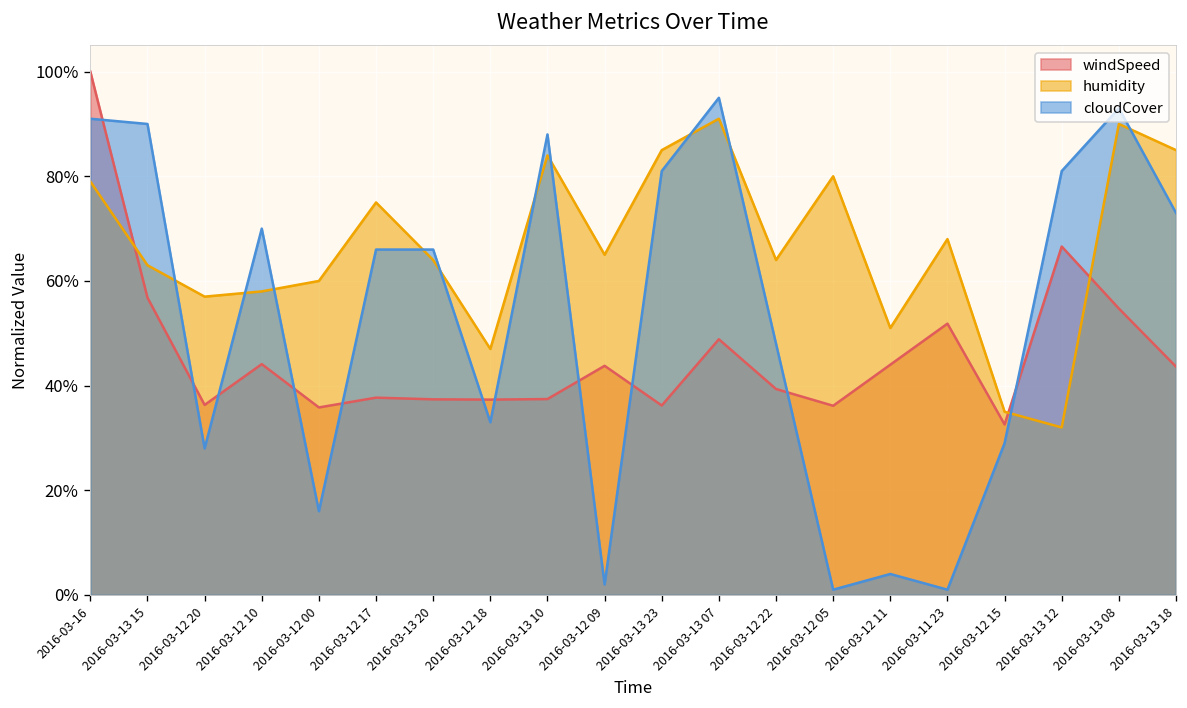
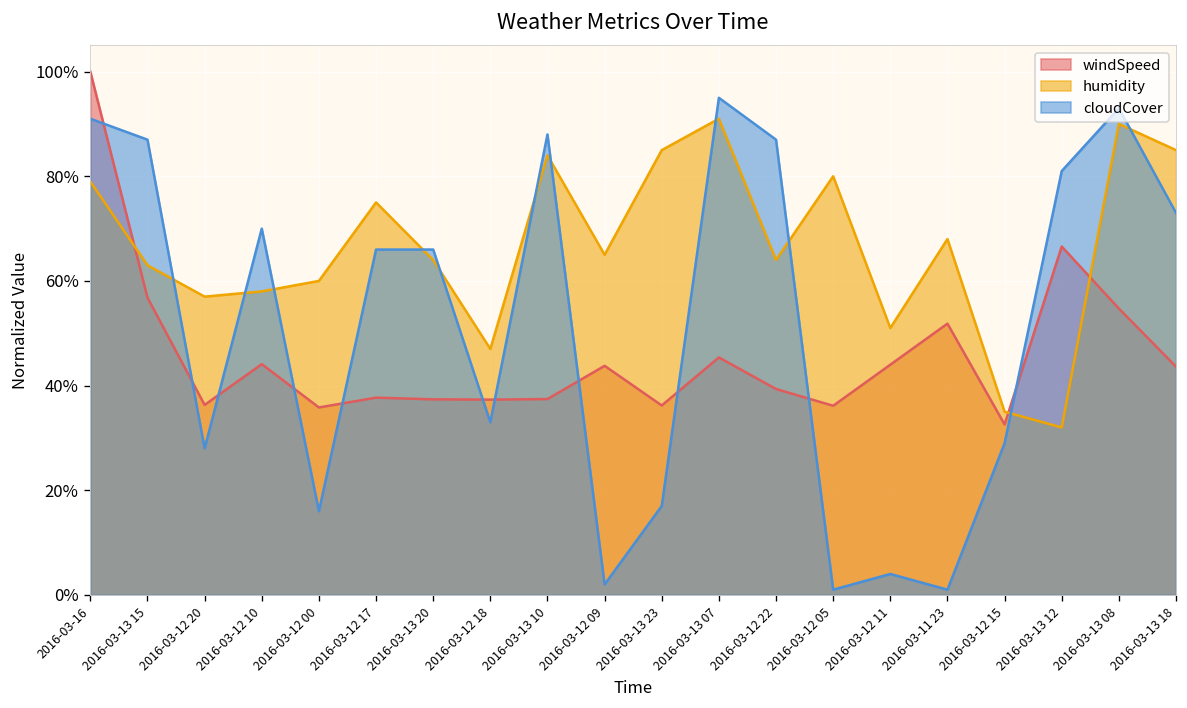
  {
    "windSpeed": {
      "2016-03-16": "100%",
      "2016-03-13 15": "57%",
      "2016-03-12 20": "36%",
      "2016-03-12 10": "44%",
      "2016-03-12 00": "36%",
      "2016-03-12 17": "38%",
      "2016-03-13 20": "37%",
      "2016-03-12 18": "37%",
      "2016-03-13 10": "37%",
      "2016-03-12 09": "44%",
      "2016-03-13 23": "36%",
-     "2016-03-13 07": "49%",
+     "2016-03-13 07": "45%",
      "2016-03-12 22": "39%",
      "2016-03-12 05": "36%",
      "2016-03-12 11": "44%",
      "2016-03-11 23": "52%",
      "2016-03-12 15": "33%",
      "2016-03-13 12": "67%",
      "2016-03-13 08": "55%",
      "2016-03-13 18": "44%"
    },
    "humidity": {
      "2016-03-16": "79%",
      "2016-03-13 15": "63%",
      "2016-03-12 20": "57%",
      "2016-03-12 10": "58%",
      "2016-03-12 00": "60%",
      "2016-03-12 17": "75%",
      "2016-03-13 20": "64%",
      "2016-03-12 18": "47%",
      "2016-03-13 10": "84%",
      "2016-03-12 09": "65%",
      "2016-03-13 23": "85%",
      "2016-03-13 07": "91%",
      "2016-03-12 22": "64%",
      "2016-03-12 05": "80%",
      "2016-03-12 11": "51%",
      "2016-03-11 23": "68%",
      "2016-03-12 15": "35%",
      "2016-03-13 12": "32%",
      "2016-03-13 18": "85%"
    },
    "cloudCover": {
      "2016-03-16": "91%",
-     "2016-03-13 15": "90%",
+     "2016-03-13 15": "87%",
      "2016-03-12 20": "28%",
      "2016-03-12 10": "70%",
      "2016-03-12 00": "16%",
      "2016-03-12 17": "66%",
      "2016-03-13 20": "66%",
      "2016-03-12 18": "33%",
      "2016-03-13 10": "88%",
      "2016-03-12 09": "2%",
-     "2016-03-13 23": "81%",
+     "2016-03-13 23": "17%",
      "2016-03-13 07": "95%",
-     "2016-03-12 22": "48%",
+     "2016-03-12 22": "87%",
      "2016-03-12 05": "1%",
      "2016-03-12 11": "4%",
      "2016-03-11 23": "1%",
      "2016-03-12 15": "29%",
      "2016-03-13 12": "81%",
      "2016-03-13 18": "73%"
    }
  }
